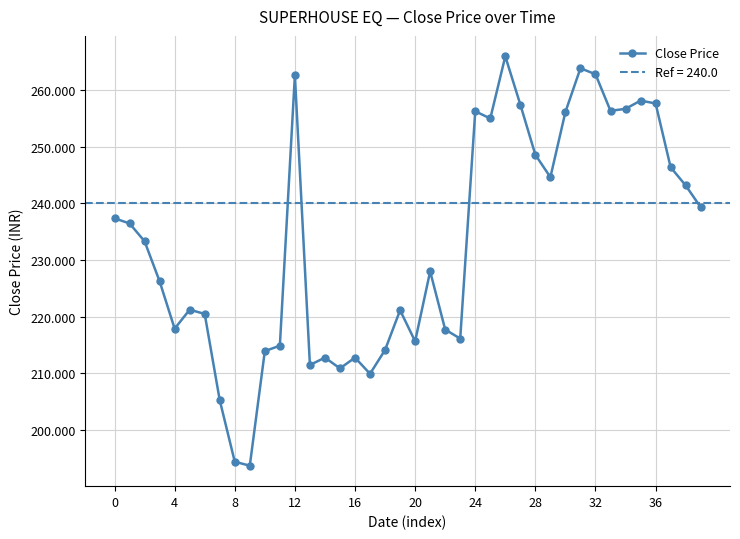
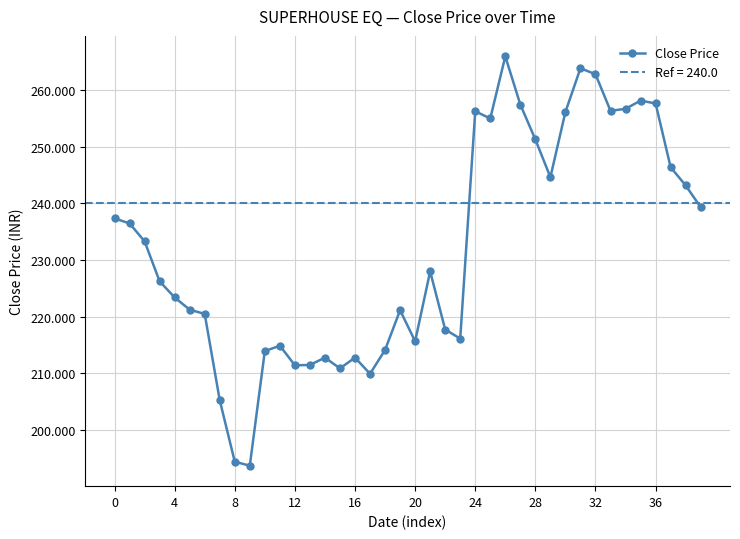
  {
    "0": 237,
-   "4": 218,
+   "4": 223,
    "8": 194,
-   "12": 263,
+   "12": 211,
    "16": 213,
    "20": 216,
    "24": 256,
-   "28": 249,
+   "28": 251,
    "32": 263,
    "36": 258
  }
